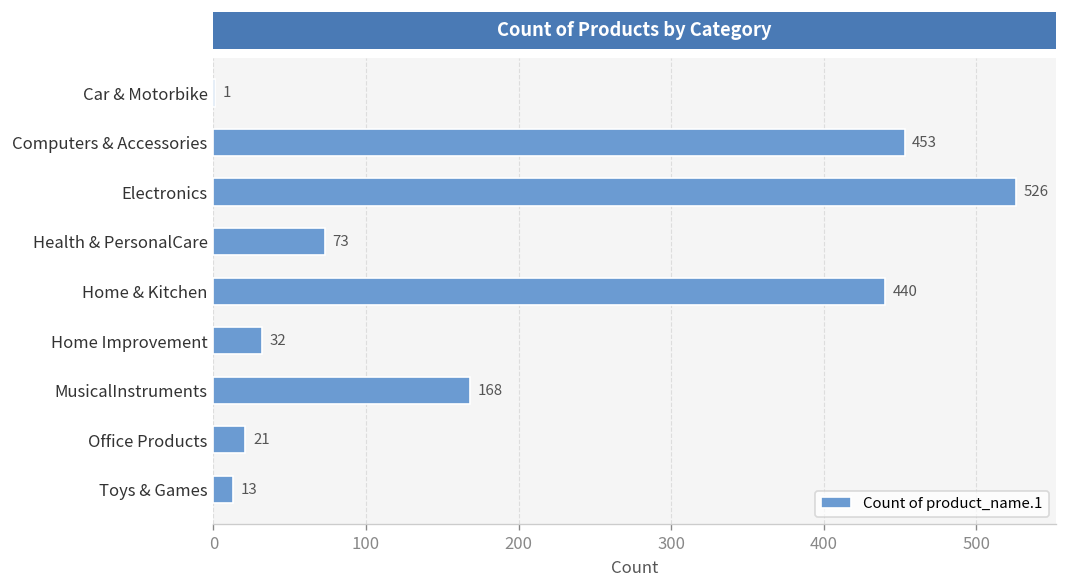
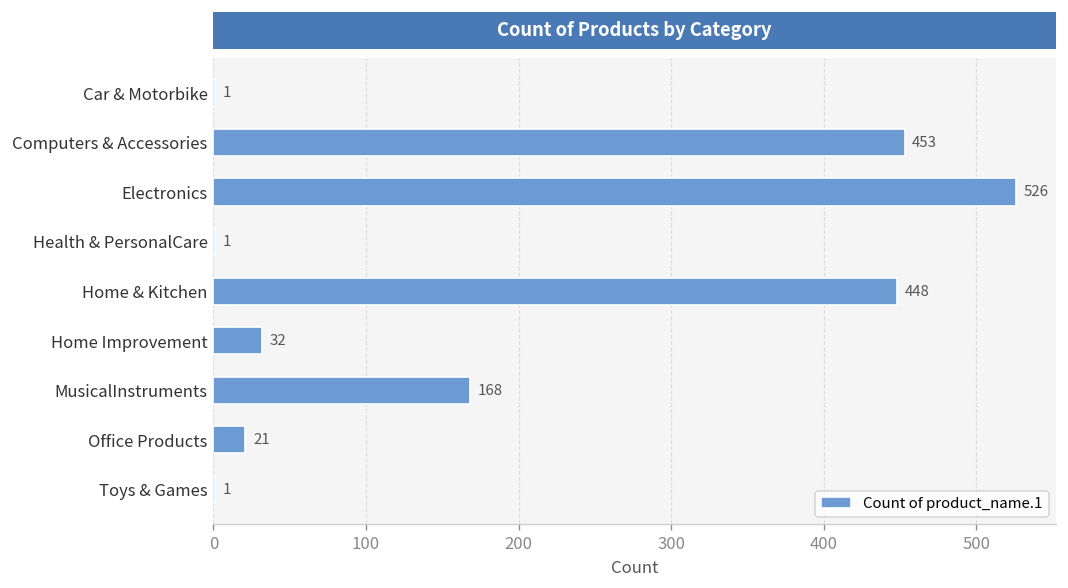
  {
    "Car & Motorbike": 1,
    "Computers & Accessories": 453,
    "Electronics": 526,
-   "Health & PersonalCare": 73,
-   "Home & Kitchen": 440,
+   "Health & PersonalCare": 1,
+   "Home & Kitchen": 448,
    "Home Improvement": 32,
    "MusicalInstruments": 168,
    "Office Products": 21,
-   "Toys & Games": 13
+   "Toys & Games": 1
  }
